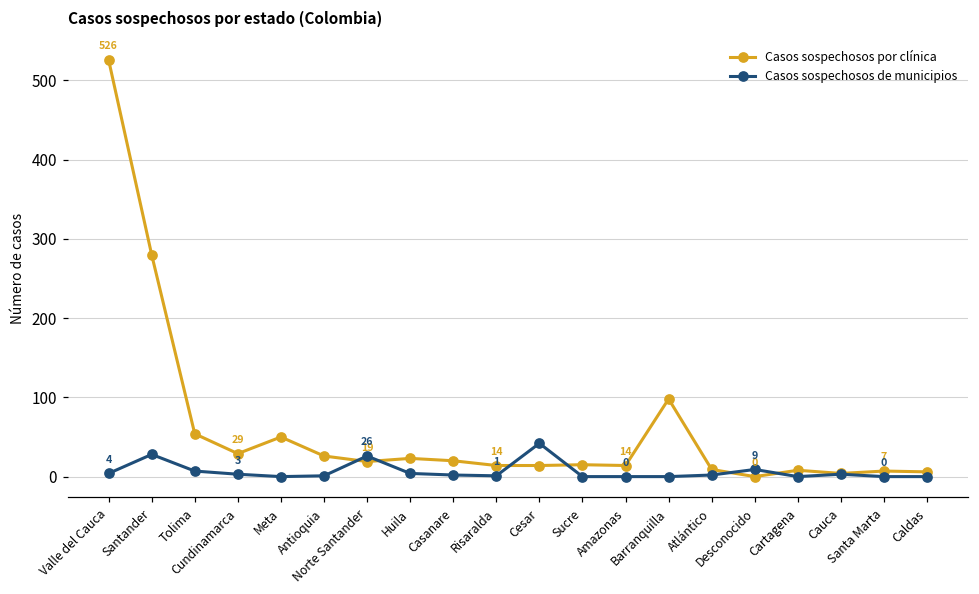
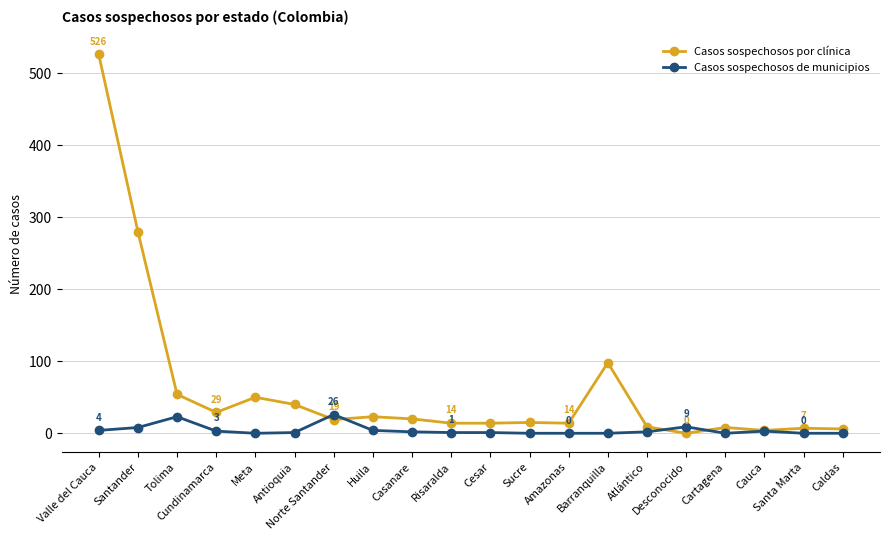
  {
    "Casos sospechosos por clínica": {
      "Santander": 280,
      "Tolima": 50,
      "Meta": 50,
-     "Antioquia": 30,
+     "Antioquia": 40,
      "Huila": 20,
      "Casanare": 20,
      "Cesar": 10,
      "Sucre": 20,
      "Barranquilla": 100,
      "Atlántico": 10,
      "Cartagena": 10,
      "Caldas": 10
    },
    "Casos sospechosos de municipios": {
-     "Santander": 30,
-     "Tolima": 10,
+     "Santander": 10,
+     "Tolima": 20,
      "Meta": 0,
      "Antioquia": 0,
      "Huila": 0,
      "Casanare": 0,
-     "Cesar": 40,
+     "Cesar": 0,
      "Sucre": 0,
      "Barranquilla": 0,
      "Atlántico": 0,
      "Cartagena": 0,
      "Caldas": 0
    }
  }
